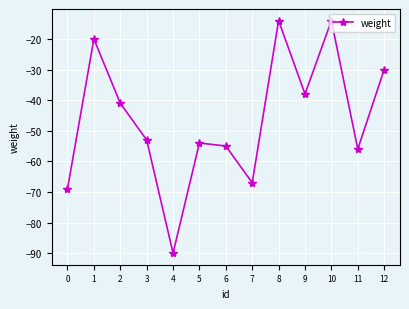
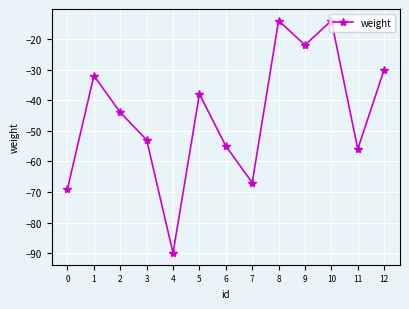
  {
    "0": -69,
-   "1": -20,
-   "2": -41,
+   "1": -32,
+   "2": -44,
    "3": -53,
    "4": -90,
-   "5": -54,
+   "5": -38,
    "6": -55,
    "7": -67,
    "8": -14,
-   "9": -38,
+   "9": -22,
    "11": -56,
    "12": -30
  }
